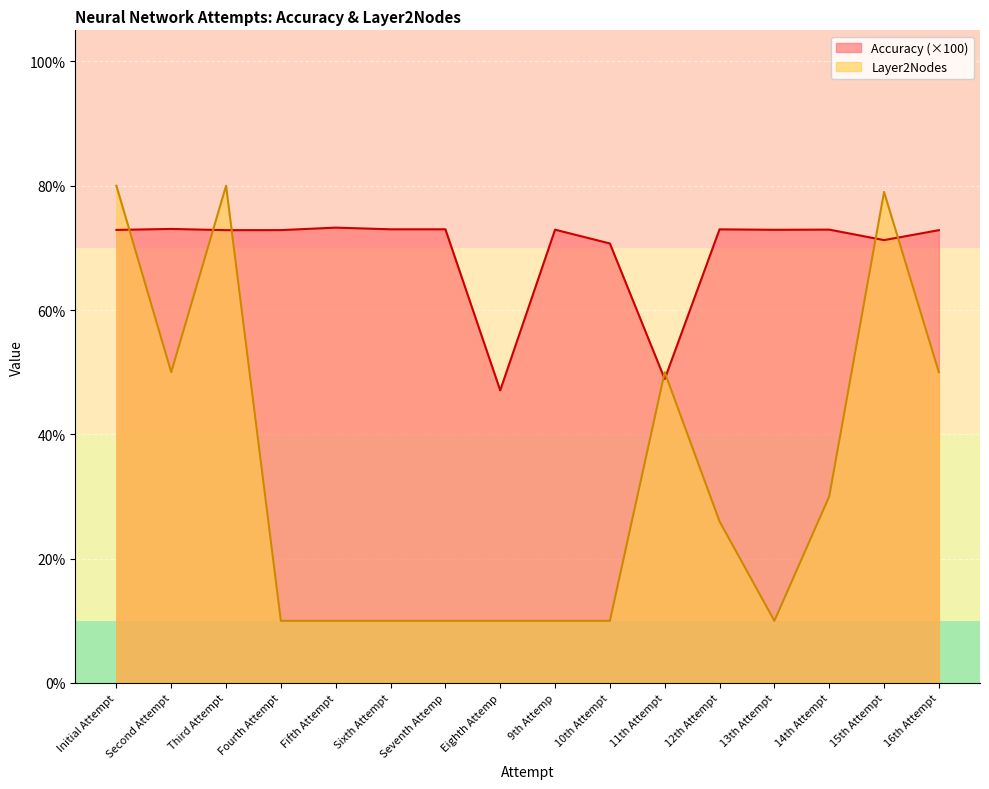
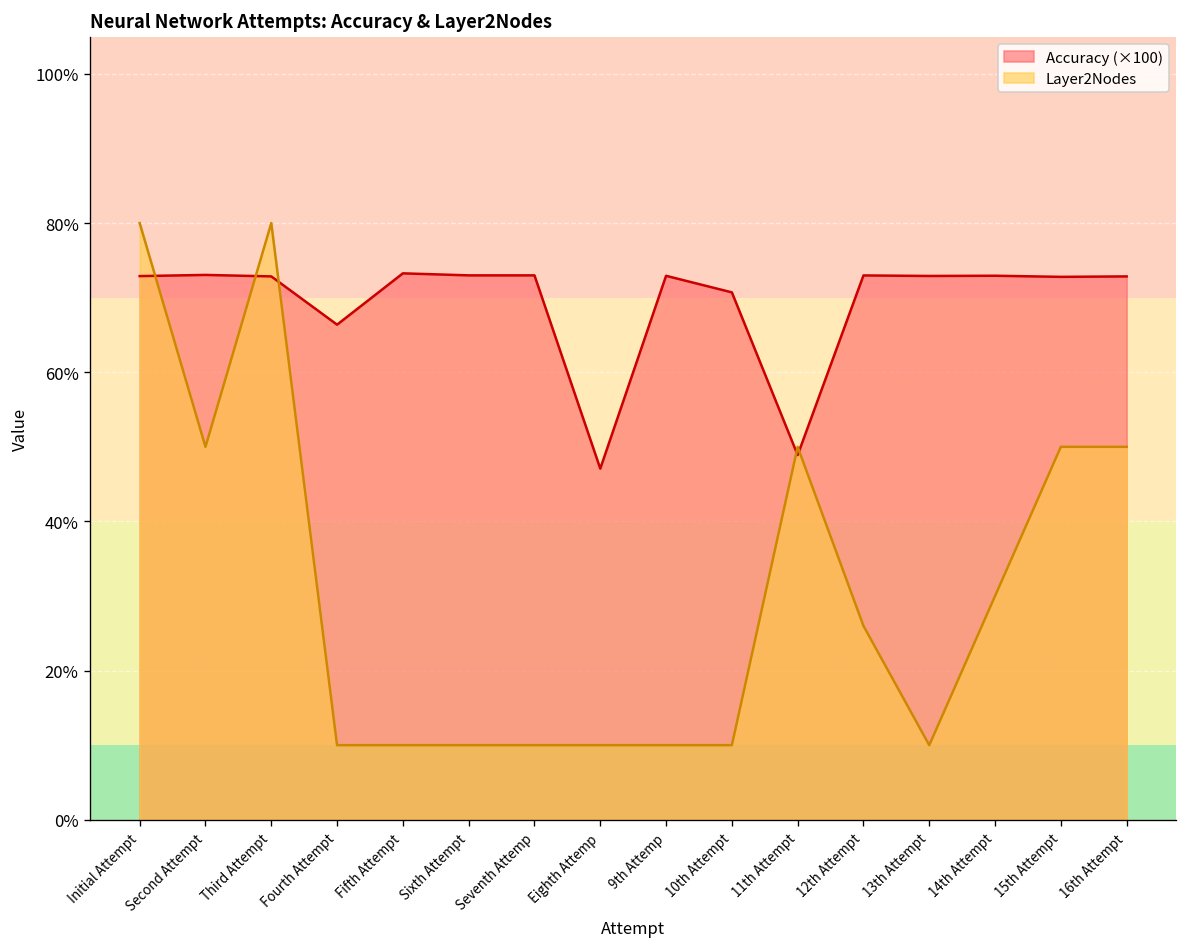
  {
    "Accuracy (×100)": {
      "Initial Attempt": "73%",
      "Second Attempt": "73%",
      "Third Attempt": "73%",
-     "Fourth Attempt": "73%",
+     "Fourth Attempt": "66%",
      "Fifth Attempt": "73%",
      "Sixth Attempt": "73%",
      "Seventh Attemp": "73%",
      "Eighth Attemp": "47%",
      "9th Attemp": "73%",
      "10th Attempt": "71%",
      "11th Attempt": "49%",
      "12th Attempt": "73%",
      "13th Attempt": "73%",
      "14th Attempt": "73%",
-     "15th Attempt": "71%",
+     "15th Attempt": "73%",
      "16th Attempt": "73%"
    },
    "Layer2Nodes": {
      "Initial Attempt": "80%",
      "Second Attempt": "50%",
      "Third Attempt": "80%",
      "Fourth Attempt": "10%",
      "Fifth Attempt": "10%",
      "Sixth Attempt": "10%",
      "Seventh Attemp": "10%",
      "Eighth Attemp": "10%",
      "9th Attemp": "10%",
      "10th Attempt": "10%",
      "11th Attempt": "50%",
      "12th Attempt": "26%",
      "13th Attempt": "10%",
      "14th Attempt": "30%",
-     "15th Attempt": "79%",
+     "15th Attempt": "50%",
      "16th Attempt": "50%"
    }
  }
